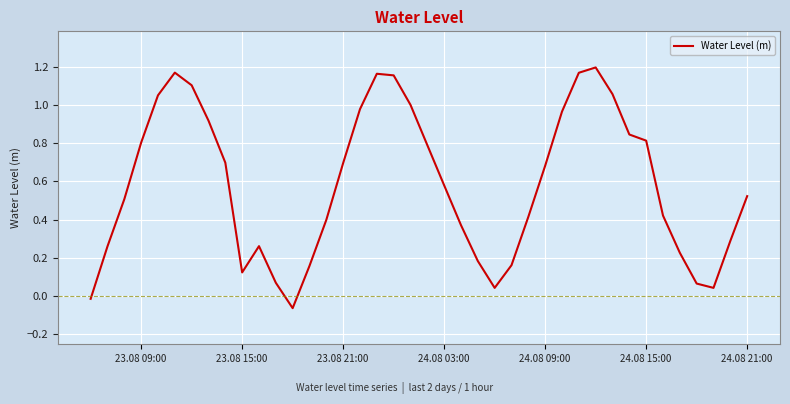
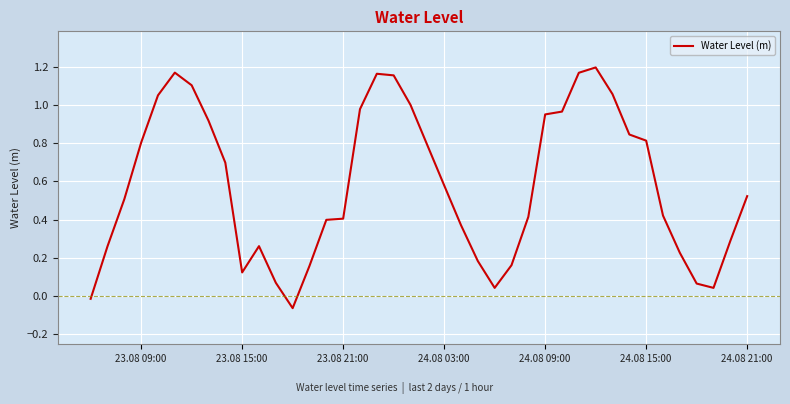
  {
    "23.08 09:00": 0.80,
    "23.08 15:00": 0.12,
-   "23.08 21:00": 0.70,
+   "23.08 21:00": 0.40,
    "24.08 03:00": 0.58,
-   "24.08 09:00": 0.68,
+   "24.08 09:00": 0.95,
    "24.08 15:00": 0.81,
    "24.08 21:00": 0.52
  }
